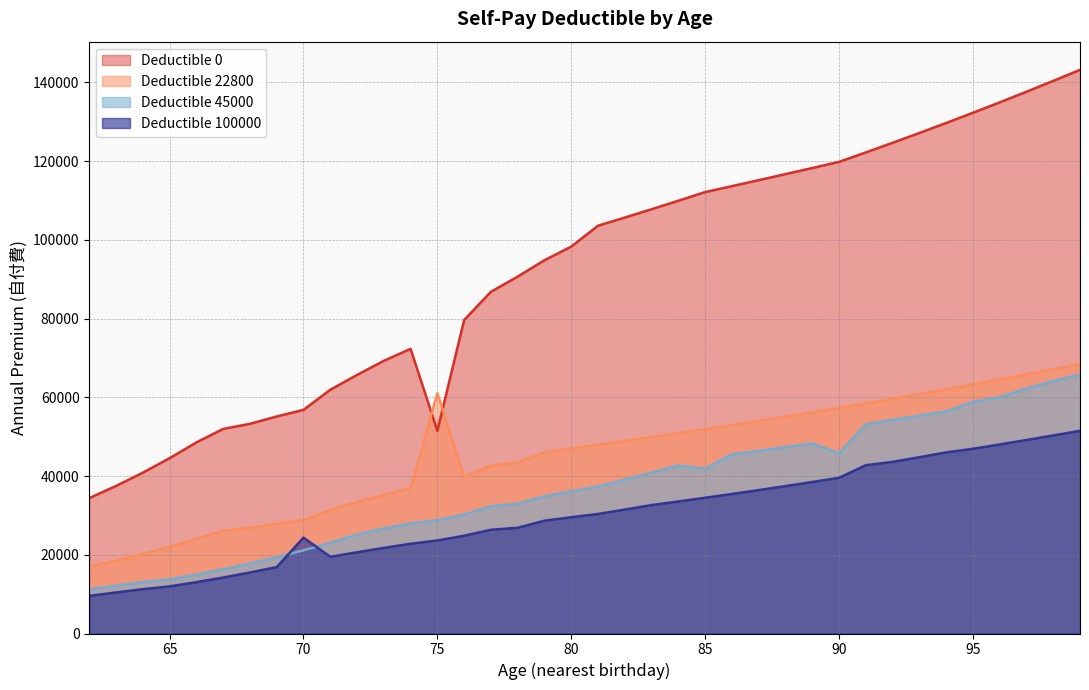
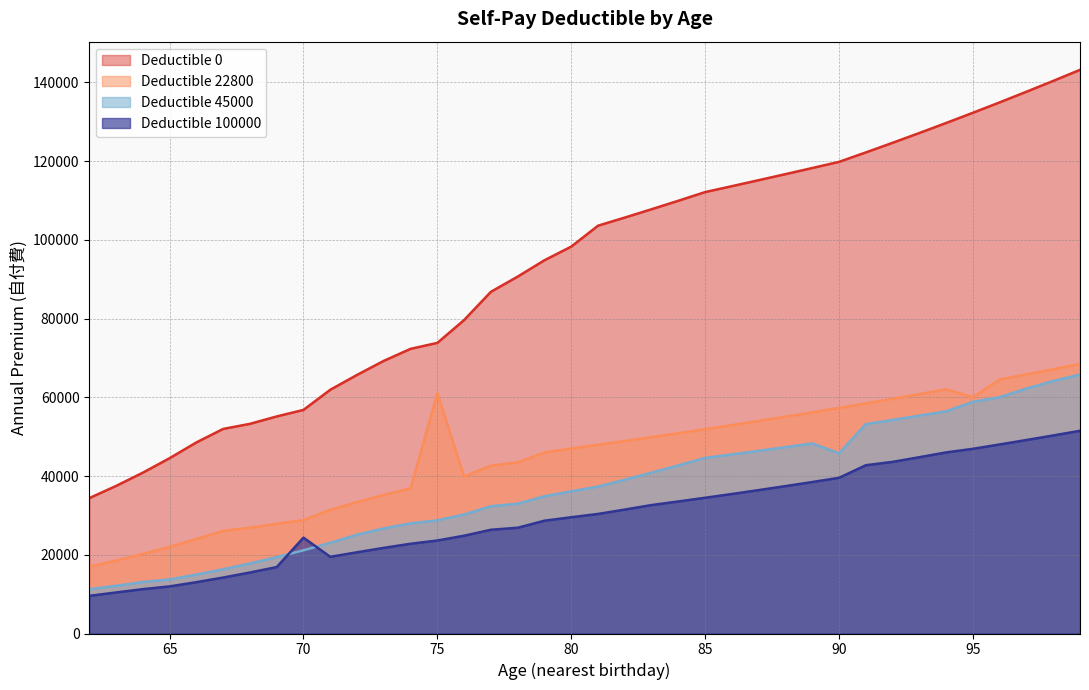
  {
    "Deductible 0": {
      "65": 45000,
      "70": 57000,
-     "75": 51000,
+     "75": 74000,
      "80": 98000,
      "85": 112000,
      "90": 120000,
      "95": 132000
    },
    "Deductible 22800": {
      "65": 22000,
      "70": 29000,
      "75": 61000,
      "80": 47000,
      "85": 52000,
      "90": 57000,
-     "95": 63000
+     "95": 60000
    },
    "Deductible 45000": {
      "65": 14000,
      "70": 21000,
      "75": 29000,
      "80": 36000,
-     "85": 42000,
+     "85": 45000,
      "90": 46000,
      "95": 59000
    },
    "Deductible 100000": {
      "65": 12000,
      "70": 24000,
      "75": 24000,
      "80": 30000,
      "85": 34000,
      "90": 40000,
      "95": 47000
    }
  }
